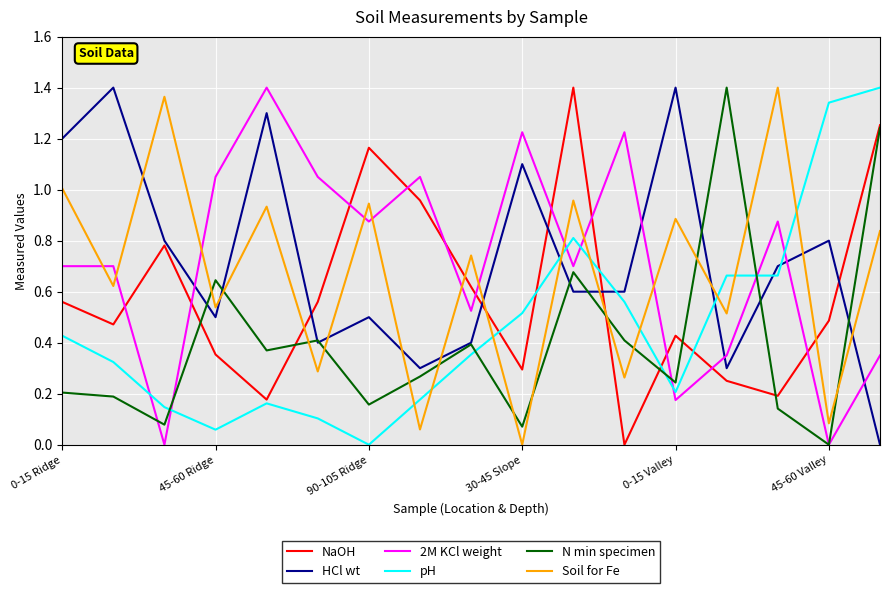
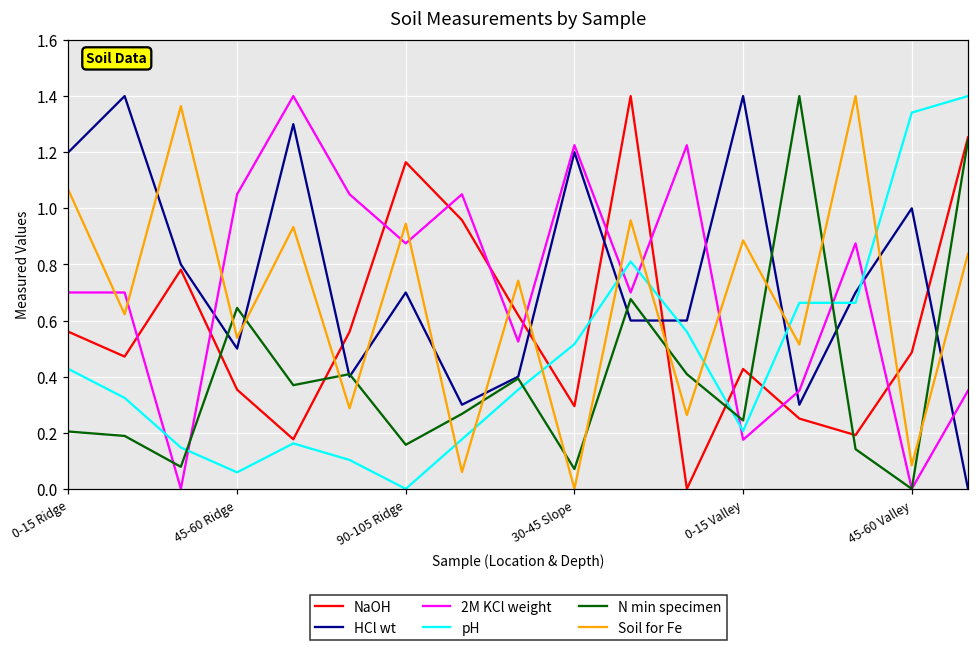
  {
    "NaOH": {
      "0-15 Ridge": 0.56,
      "45-60 Ridge": 0.35,
      "90-105 Ridge": 1.16,
      "30-45 Slope": 0.29,
      "0-15 Valley": 0.43,
      "45-60 Valley": 0.49
    },
    "HCl wt": {
      "0-15 Ridge": 1.20,
      "45-60 Ridge": 0.50,
-     "90-105 Ridge": 0.50,
-     "30-45 Slope": 1.10,
+     "90-105 Ridge": 0.70,
+     "30-45 Slope": 1.20,
      "0-15 Valley": 1.40,
-     "45-60 Valley": 0.80
+     "45-60 Valley": 1.00
    },
    "2M KCl weight": {
      "0-15 Ridge": 0.70,
      "45-60 Ridge": 1.05,
      "90-105 Ridge": 0.87,
      "30-45 Slope": 1.22,
      "0-15 Valley": 0.17
    },
    "pH": {
      "0-15 Ridge": 0.43,
      "45-60 Ridge": 0.06,
      "90-105 Ridge": 0.00,
      "30-45 Slope": 0.52,
      "0-15 Valley": 0.21,
      "45-60 Valley": 1.34
    },
    "N min specimen": {
      "0-15 Ridge": 0.20,
      "45-60 Ridge": 0.64,
      "90-105 Ridge": 0.16,
      "30-45 Slope": 0.07,
      "0-15 Valley": 0.24
    },
    "Soil for Fe": {
-     "0-15 Ridge": 1.01,
+     "0-15 Ridge": 1.06,
      "45-60 Ridge": 0.54,
      "90-105 Ridge": 0.95,
      "30-45 Slope": 0.00,
      "0-15 Valley": 0.89,
      "45-60 Valley": 0.08
    }
  }
